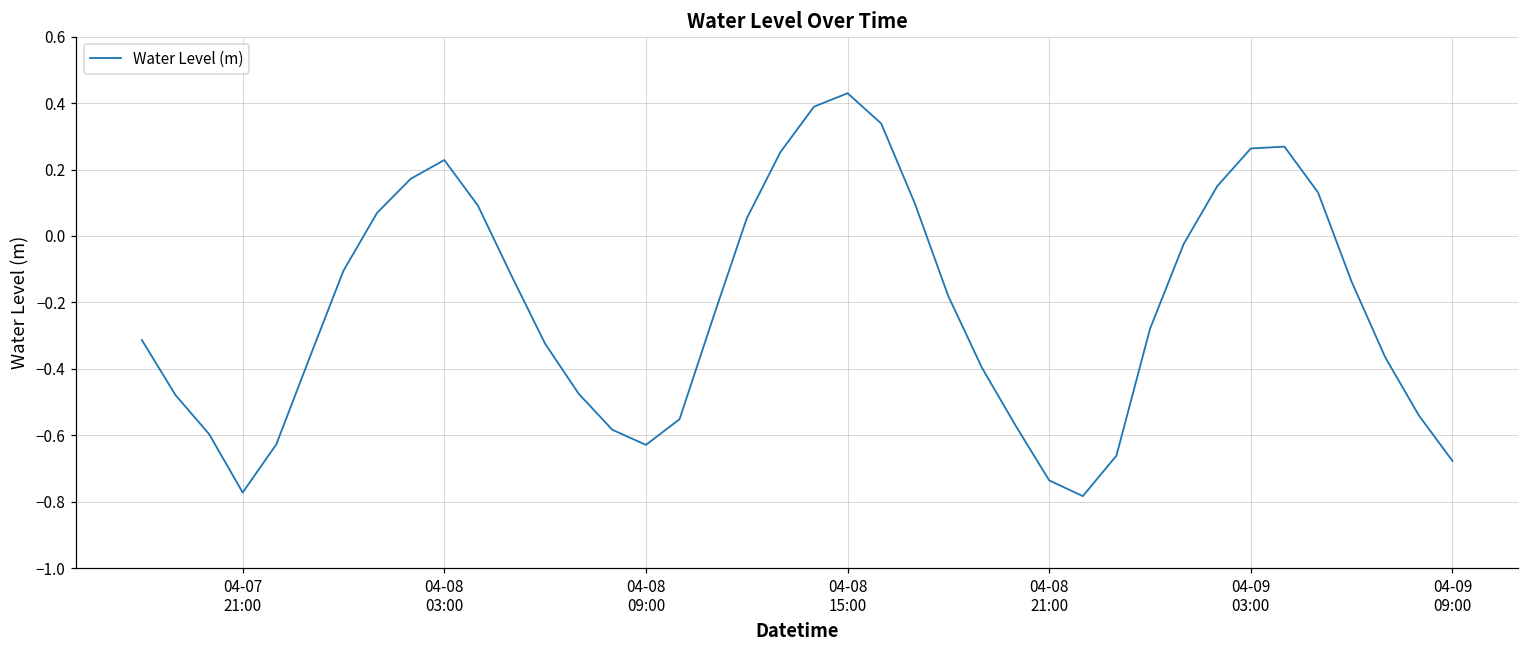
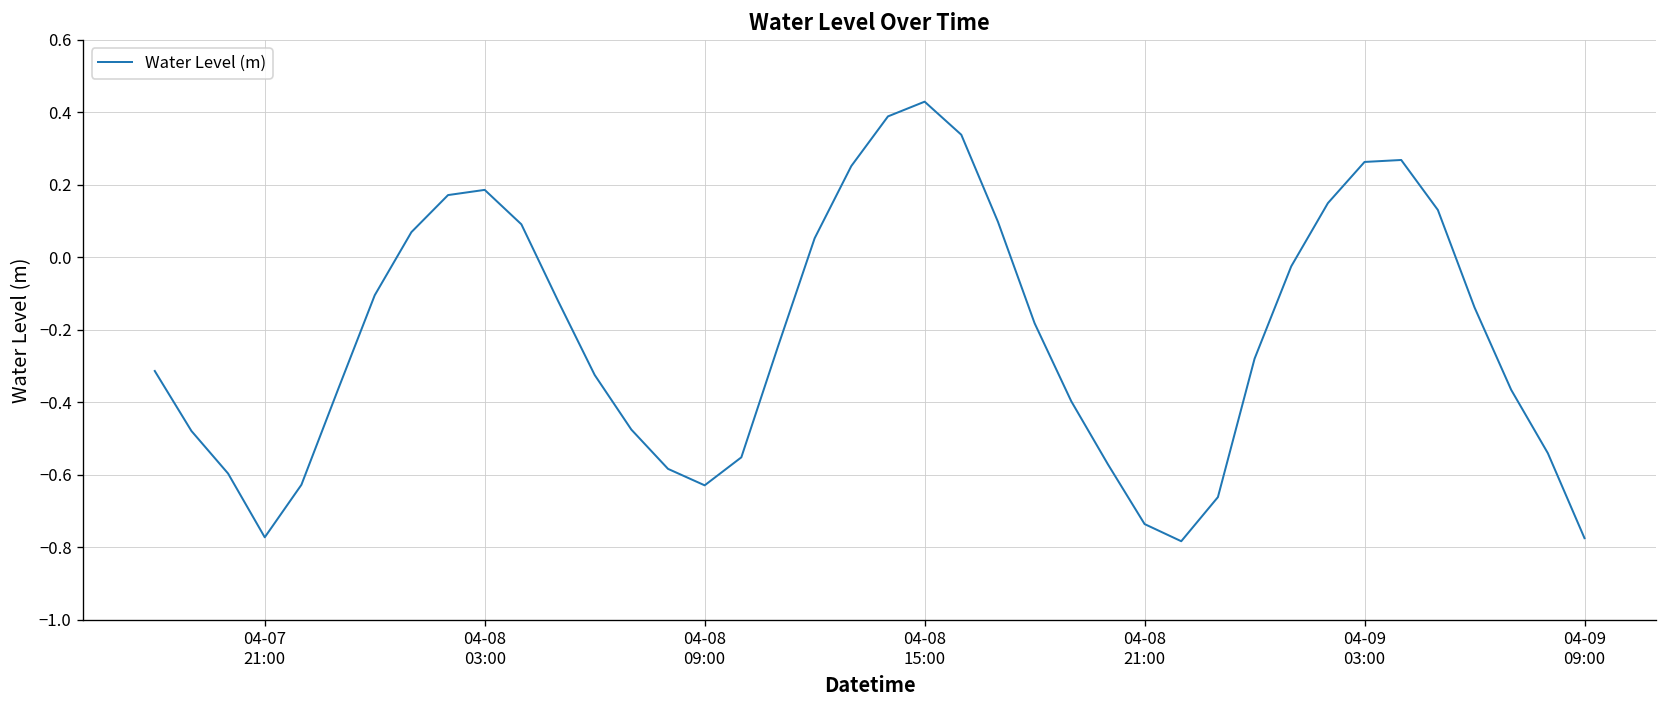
  {
    "04-07 21:00": -0.77,
-   "04-08 03:00": 0.23,
+   "04-08 03:00": 0.19,
    "04-08 09:00": -0.63,
    "04-08 15:00": 0.43,
    "04-08 21:00": -0.74,
    "04-09 03:00": 0.26,
-   "04-09 09:00": -0.68
+   "04-09 09:00": -0.77
  }
